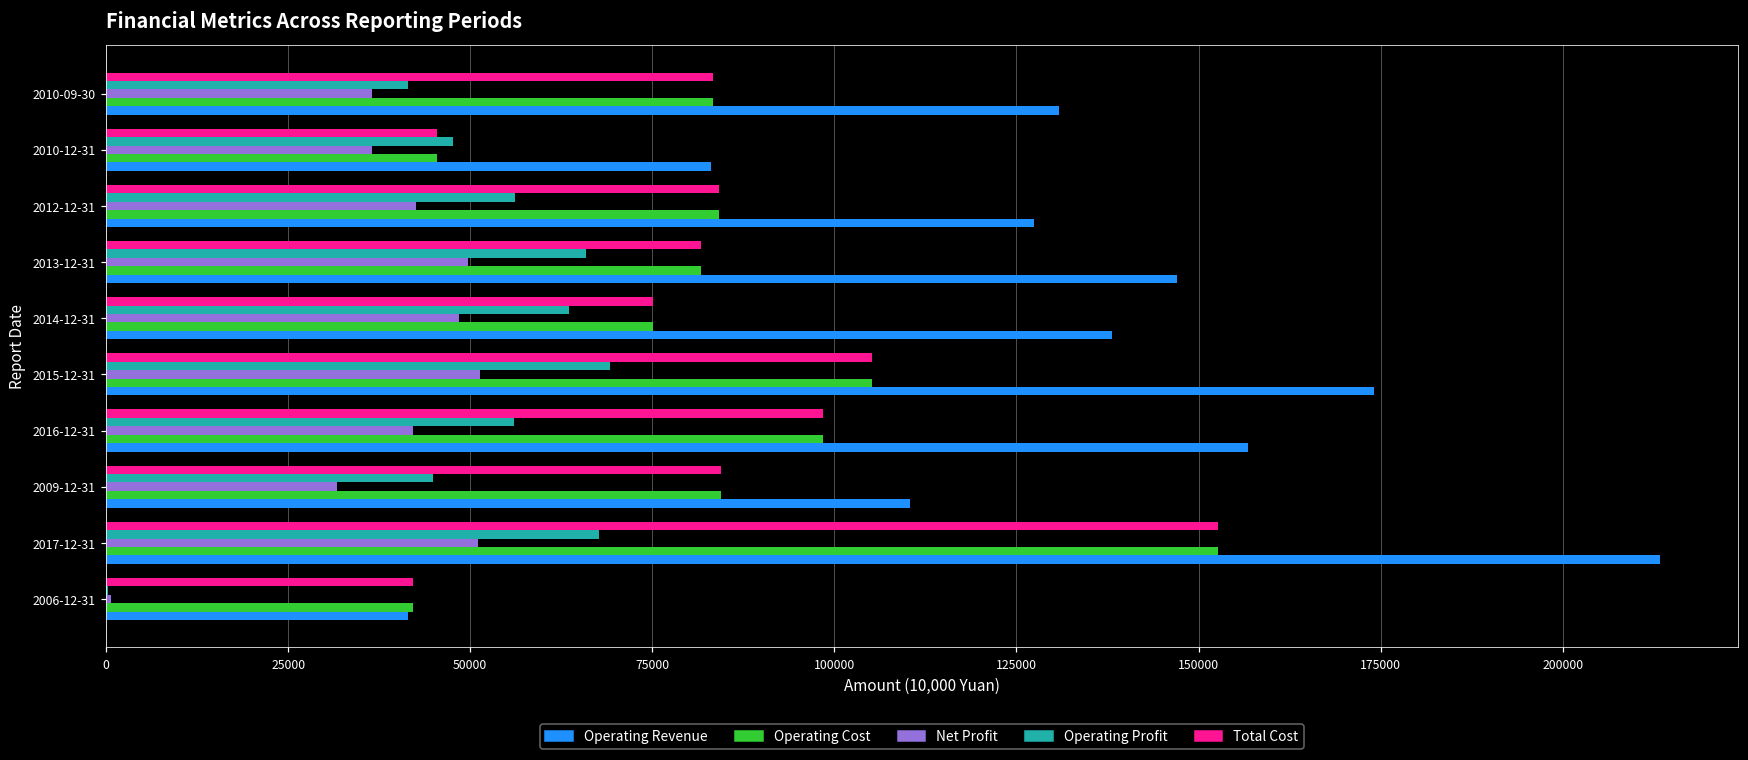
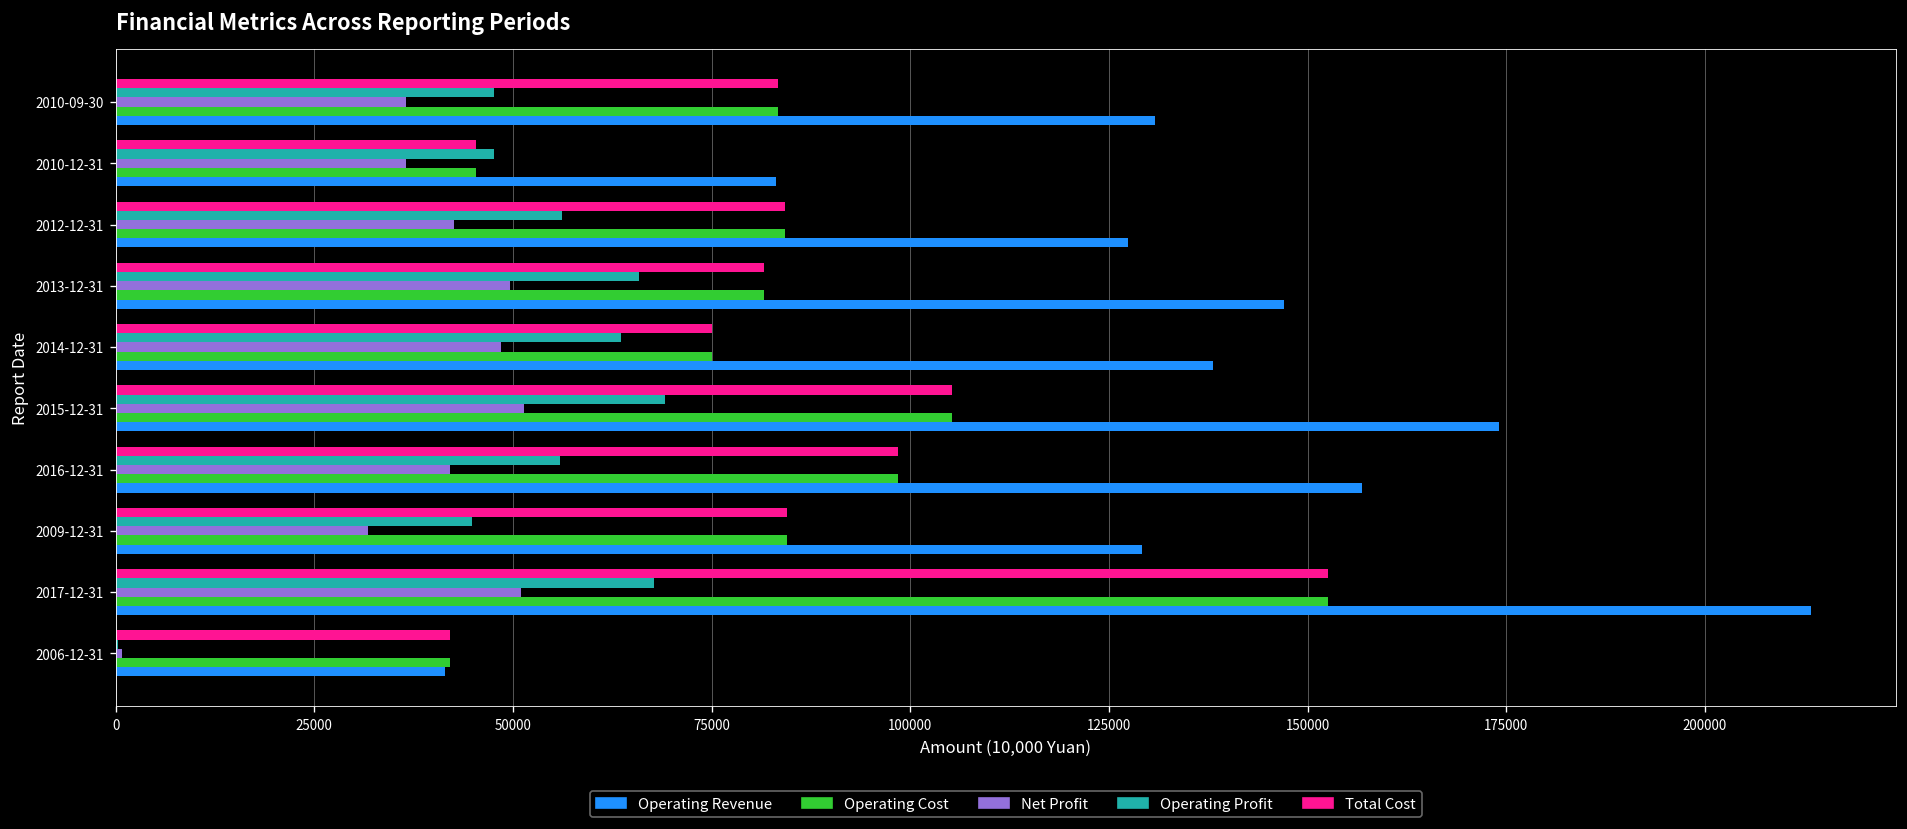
  {
    "Operating Revenue": {
      "2010-09-30": 131000,
      "2010-12-31": 83000,
      "2012-12-31": 127000,
      "2013-12-31": 147000,
      "2014-12-31": 138000,
      "2015-12-31": 174000,
      "2016-12-31": 157000,
-     "2009-12-31": 110000,
+     "2009-12-31": 129000,
      "2017-12-31": 213000,
      "2006-12-31": 41000
    },
    "Operating Cost": {
      "2010-09-30": 83000,
      "2010-12-31": 45000,
      "2012-12-31": 84000,
      "2013-12-31": 82000,
      "2014-12-31": 75000,
      "2015-12-31": 105000,
      "2016-12-31": 98000,
      "2009-12-31": 84000,
      "2017-12-31": 153000,
      "2006-12-31": 42000
    },
    "Net Profit": {
      "2010-09-30": 37000,
      "2010-12-31": 37000,
      "2012-12-31": 43000,
      "2013-12-31": 50000,
      "2014-12-31": 49000,
      "2015-12-31": 51000,
      "2016-12-31": 42000,
      "2009-12-31": 32000,
      "2017-12-31": 51000,
      "2006-12-31": 1000
    },
    "Operating Profit": {
-     "2010-09-30": 42000,
+     "2010-09-30": 48000,
      "2010-12-31": 48000,
      "2012-12-31": 56000,
      "2013-12-31": 66000,
      "2014-12-31": 64000,
      "2015-12-31": 69000,
      "2016-12-31": 56000,
      "2009-12-31": 45000,
      "2017-12-31": 68000
    },
    "Total Cost": {
      "2010-09-30": 83000,
      "2010-12-31": 45000,
      "2012-12-31": 84000,
      "2013-12-31": 82000,
      "2014-12-31": 75000,
      "2015-12-31": 105000,
      "2016-12-31": 98000,
      "2009-12-31": 84000,
      "2017-12-31": 153000,
      "2006-12-31": 42000
    }
  }
